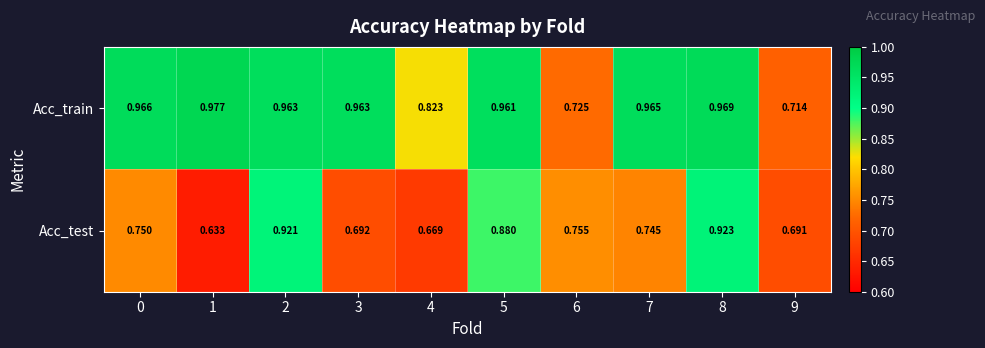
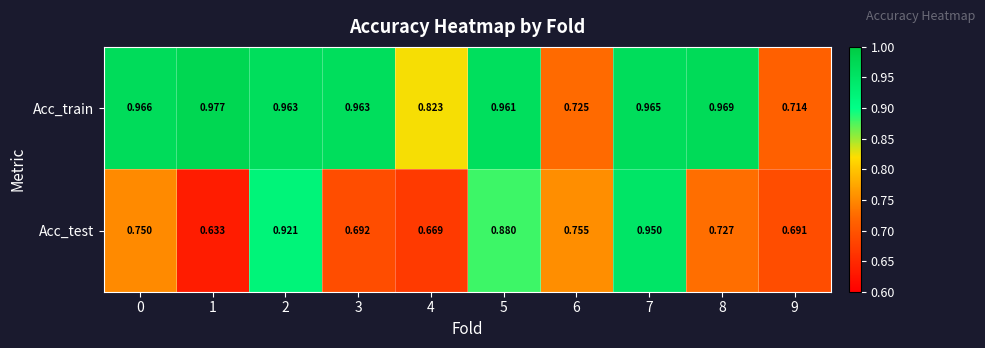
  {
    "Acc_train": {
      "0": 0.966,
      "1": 0.977,
      "2": 0.963,
      "3": 0.963,
      "4": 0.823,
      "5": 0.961,
      "6": 0.725,
      "7": 0.965,
      "8": 0.969,
      "9": 0.714
    },
    "Acc_test": {
      "0": 0.750,
      "1": 0.633,
      "2": 0.921,
      "3": 0.692,
      "4": 0.669,
      "5": 0.880,
      "6": 0.755,
-     "7": 0.745,
-     "8": 0.923,
+     "7": 0.950,
+     "8": 0.727,
      "9": 0.691
    }
  }
